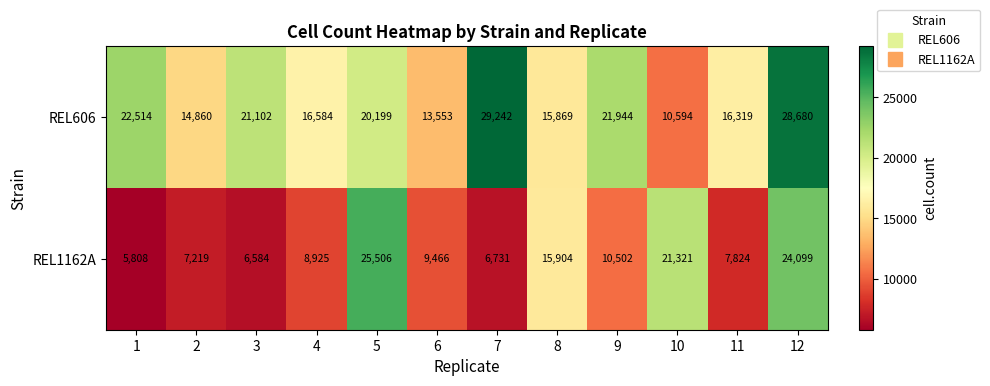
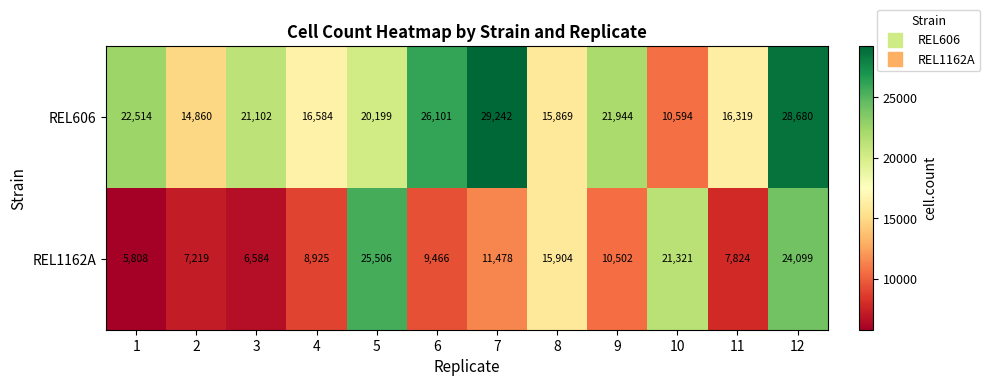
  {
    "REL606": {
      "1": "22,514",
      "2": "14,860",
      "3": "21,102",
      "4": "16,584",
      "5": "20,199",
-     "6": "13,553",
+     "6": "26,101",
      "7": "29,242",
      "8": "15,869",
      "9": "21,944",
      "10": "10,594",
      "11": "16,319",
      "12": "28,680"
    },
    "REL1162A": {
      "1": "5,808",
      "2": "7,219",
      "3": "6,584",
      "4": "8,925",
      "5": "25,506",
      "6": "9,466",
-     "7": "6,731",
+     "7": "11,478",
      "8": "15,904",
      "9": "10,502",
      "10": "21,321",
      "11": "7,824",
      "12": "24,099"
    }
  }
